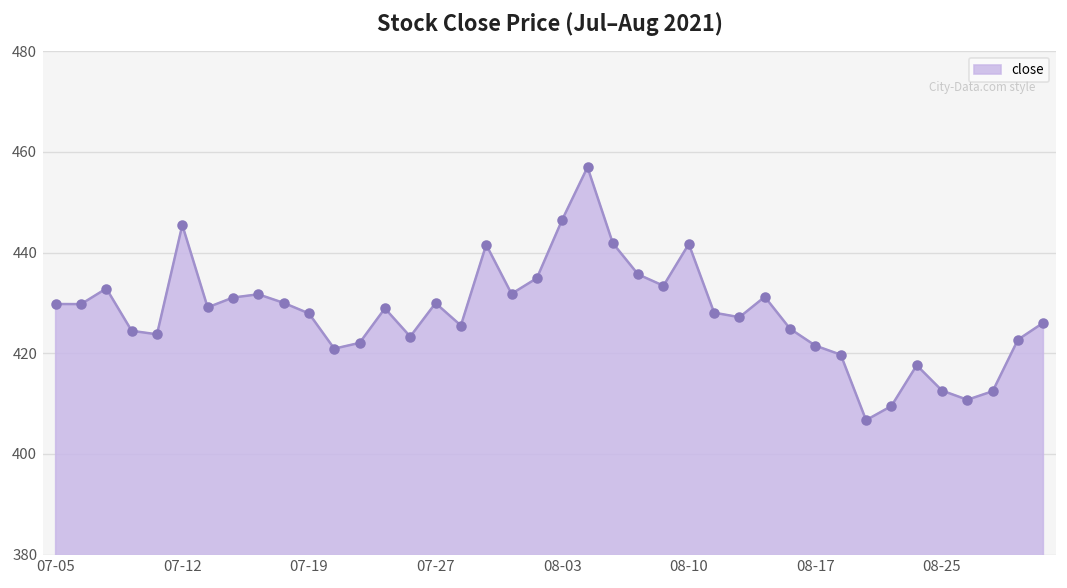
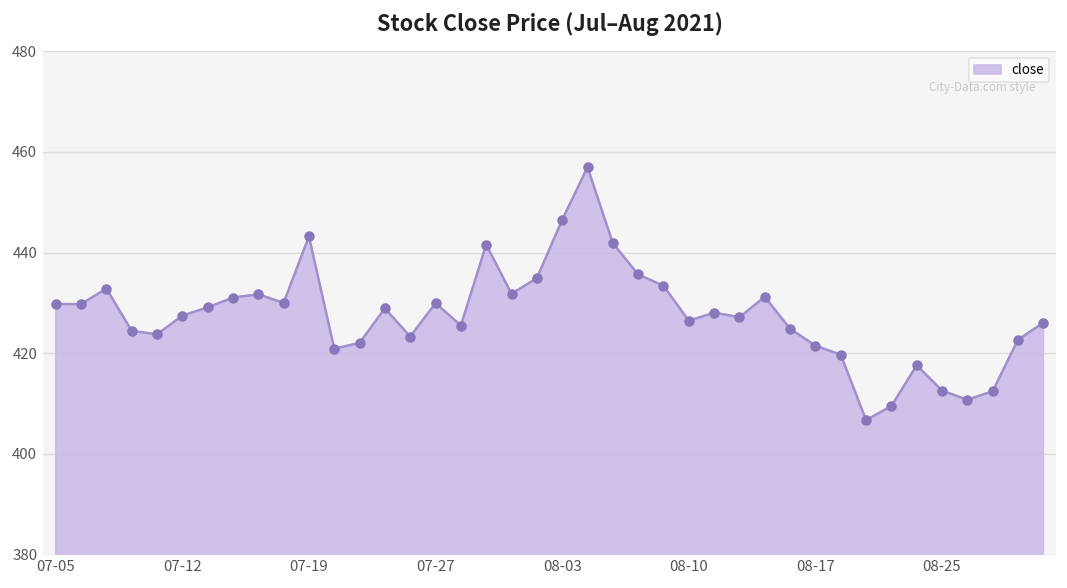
  {
    "07-05": 430,
-   "07-12": 445,
-   "07-19": 428,
+   "07-12": 427,
+   "07-19": 443,
    "07-27": 430,
    "08-03": 447,
-   "08-10": 442,
+   "08-10": 426,
    "08-17": 422,
    "08-25": 413
  }
